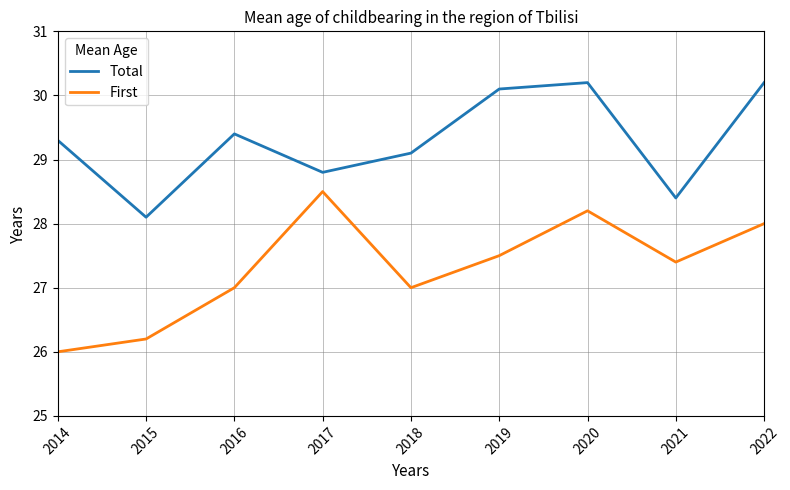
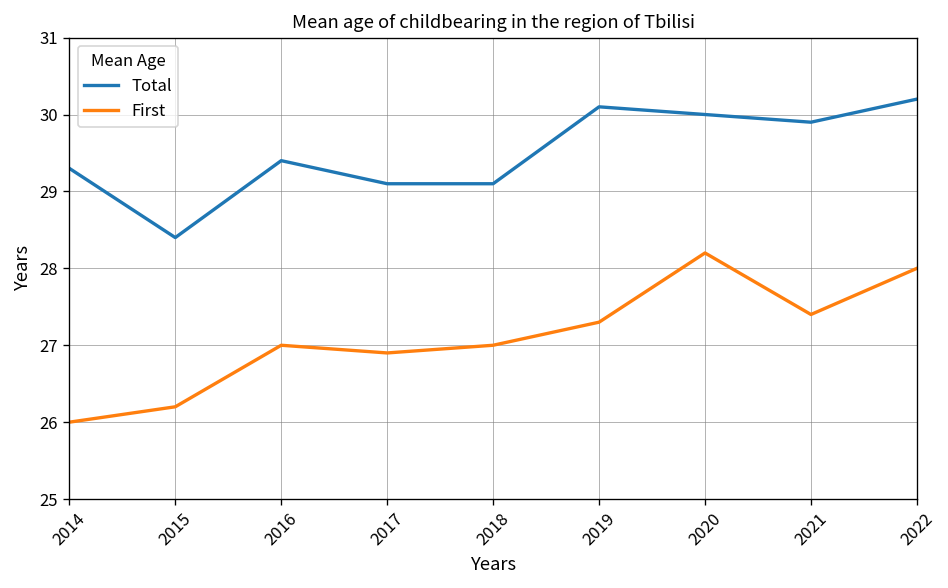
  {
    "Total": {
      "2014": 29.3,
-     "2015": 28.1,
+     "2015": 28.4,
      "2016": 29.4,
-     "2017": 28.8,
+     "2017": 29.1,
      "2018": 29.1,
      "2019": 30.1,
-     "2020": 30.2,
-     "2021": 28.4,
+     "2020": 30.0,
+     "2021": 29.9,
      "2022": 30.2
    },
    "First": {
      "2014": 26.0,
      "2015": 26.2,
      "2016": 27.0,
-     "2017": 28.5,
+     "2017": 26.9,
      "2018": 27.0,
-     "2019": 27.5,
+     "2019": 27.3,
      "2020": 28.2,
      "2021": 27.4,
      "2022": 28.0
    }
  }
